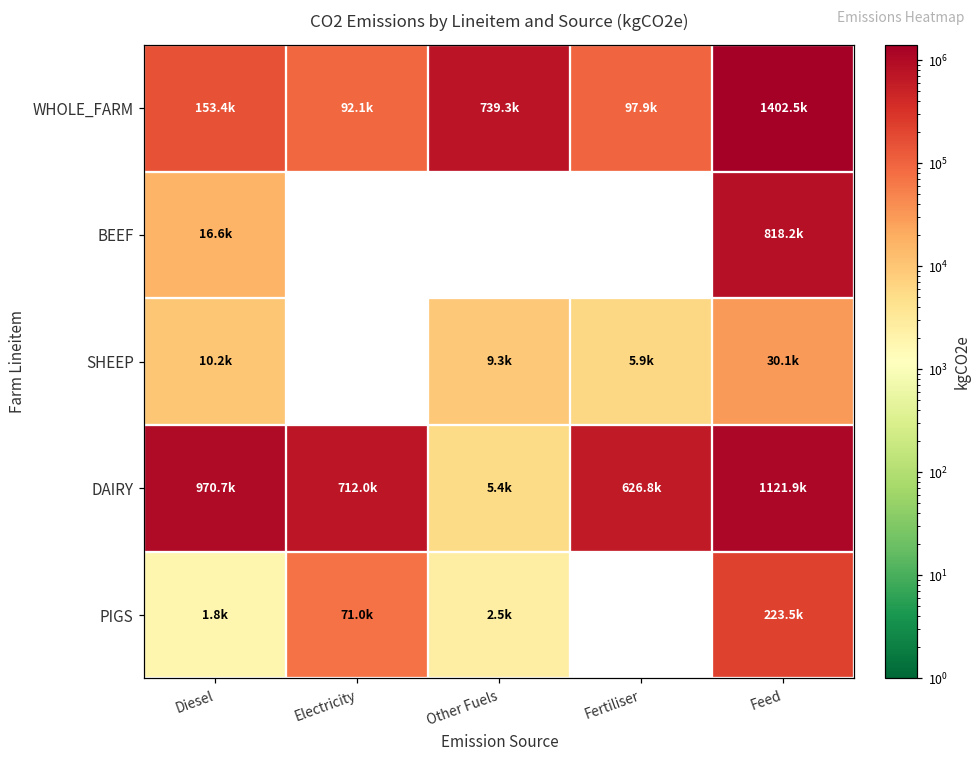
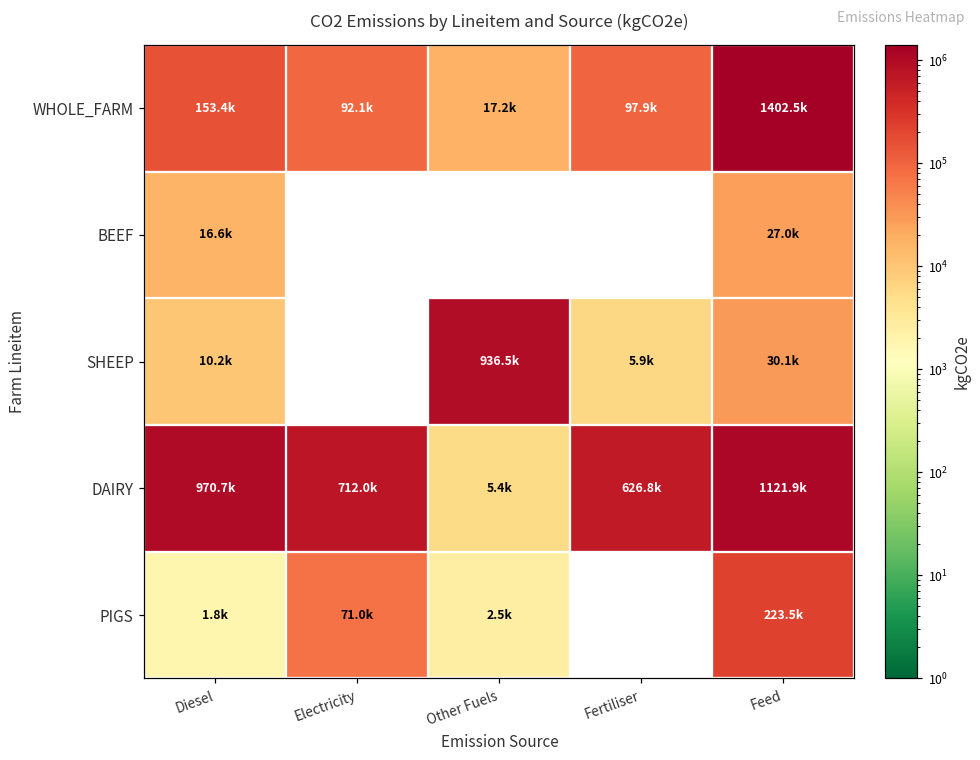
  {
    "WHOLE_FARM": {
      "Diesel": "153.4k",
      "Electricity": "92.1k",
-     "Other Fuels": "739.3k",
+     "Other Fuels": "17.2k",
      "Fertiliser": "97.9k",
      "Feed": "1402.5k"
    },
    "BEEF": {
      "Diesel": "16.6k",
-     "Feed": "818.2k"
+     "Feed": "27.0k"
    },
    "SHEEP": {
      "Diesel": "10.2k",
-     "Other Fuels": "9.3k",
+     "Other Fuels": "936.5k",
      "Fertiliser": "5.9k",
      "Feed": "30.1k"
    },
    "DAIRY": {
      "Diesel": "970.7k",
      "Electricity": "712.0k",
      "Other Fuels": "5.4k",
      "Fertiliser": "626.8k",
      "Feed": "1121.9k"
    },
    "PIGS": {
      "Diesel": "1.8k",
      "Electricity": "71.0k",
      "Other Fuels": "2.5k",
      "Feed": "223.5k"
    }
  }
